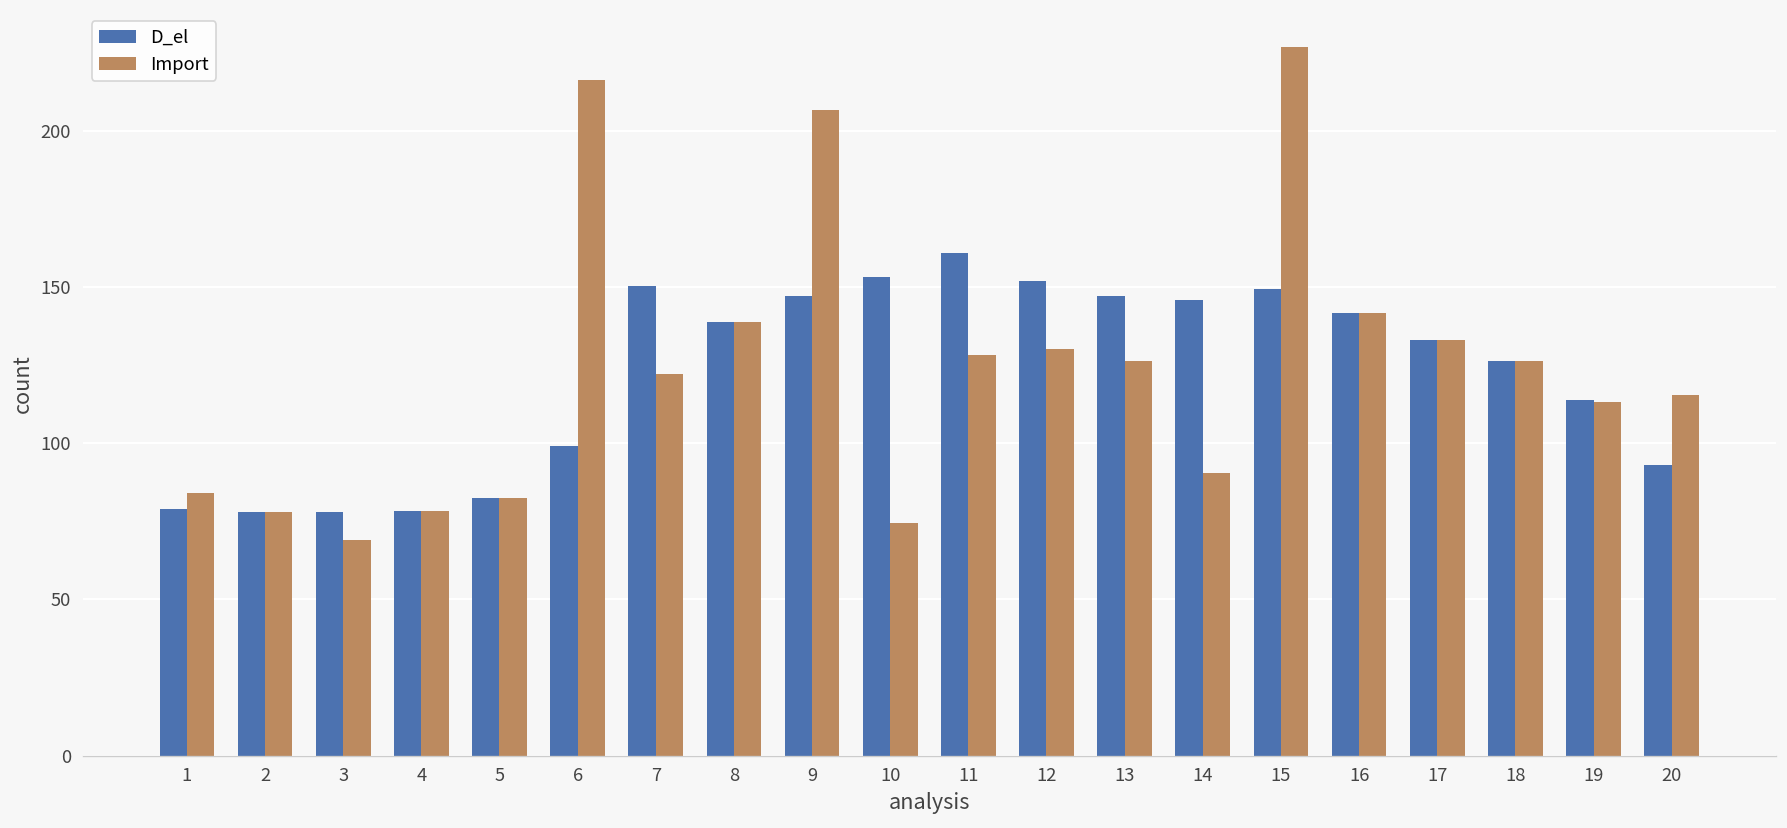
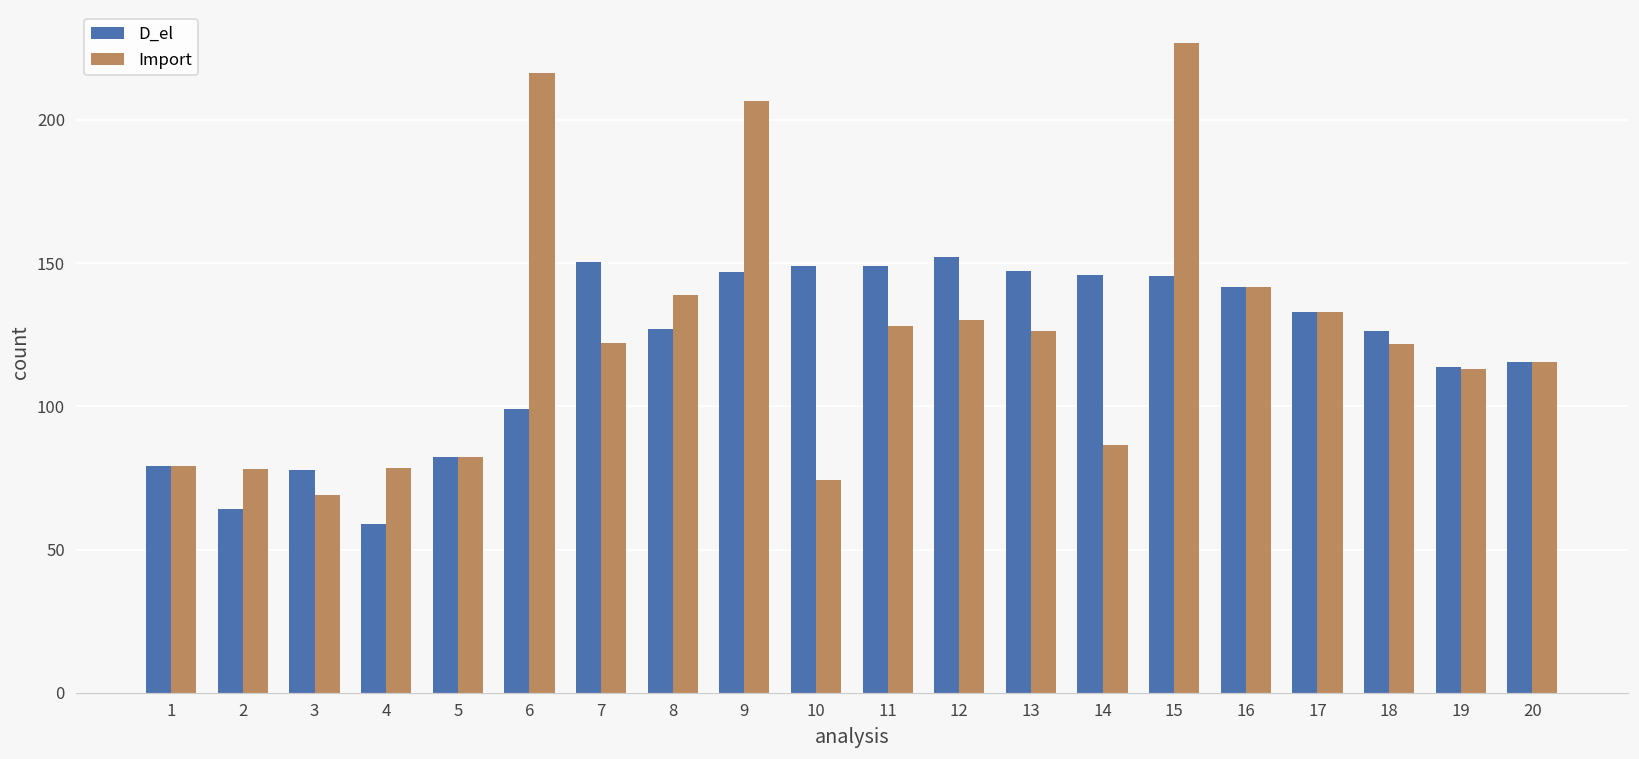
  {
    "D_el": {
      "1": 79,
-     "2": 78,
+     "2": 64,
      "3": 78,
-     "4": 78,
+     "4": 59,
      "5": 82,
      "6": 99,
      "7": 150,
-     "8": 139,
+     "8": 127,
      "9": 147,
-     "10": 153,
-     "11": 161,
+     "10": 149,
+     "11": 149,
      "12": 152,
      "13": 147,
      "14": 146,
-     "15": 149,
+     "15": 145,
      "16": 142,
      "17": 133,
      "18": 126,
      "19": 114,
-     "20": 93
+     "20": 115
    },
    "Import": {
-     "1": 84,
+     "1": 79,
      "2": 78,
      "3": 69,
      "4": 78,
      "5": 82,
      "6": 216,
      "7": 122,
      "8": 139,
      "9": 207,
      "10": 74,
      "11": 128,
      "12": 130,
      "13": 126,
-     "14": 91,
+     "14": 86,
      "15": 227,
      "16": 142,
      "17": 133,
-     "18": 126,
+     "18": 122,
      "19": 113,
      "20": 115
    }
  }
